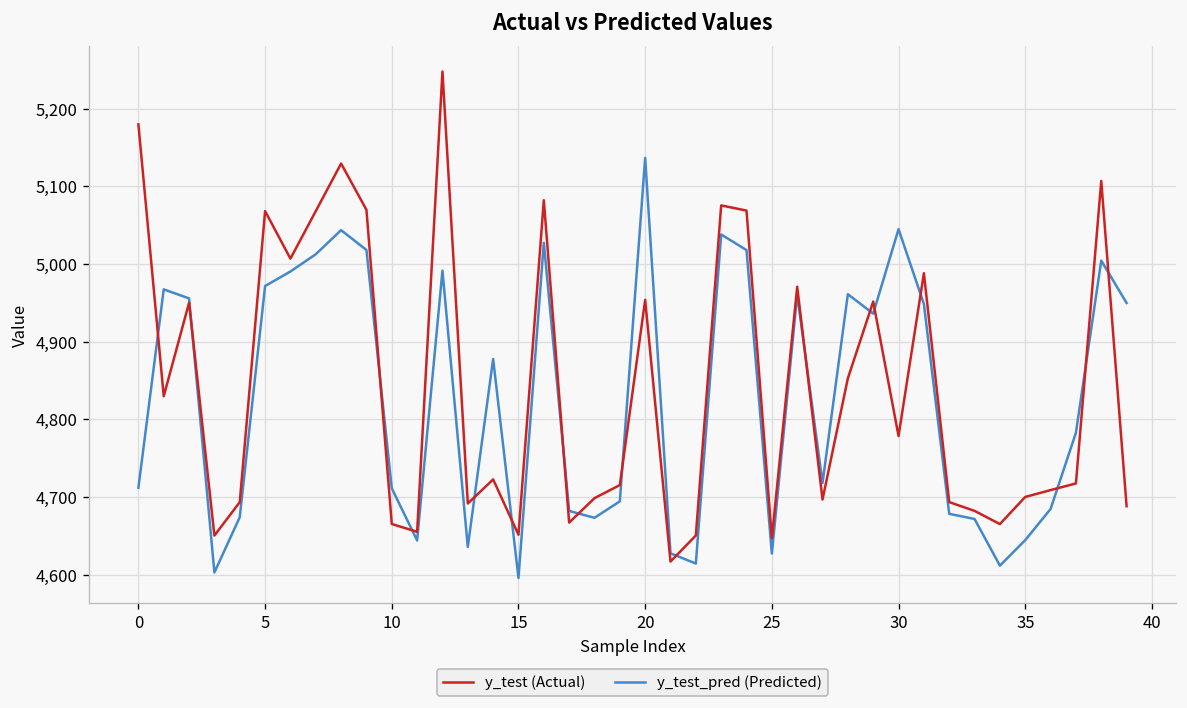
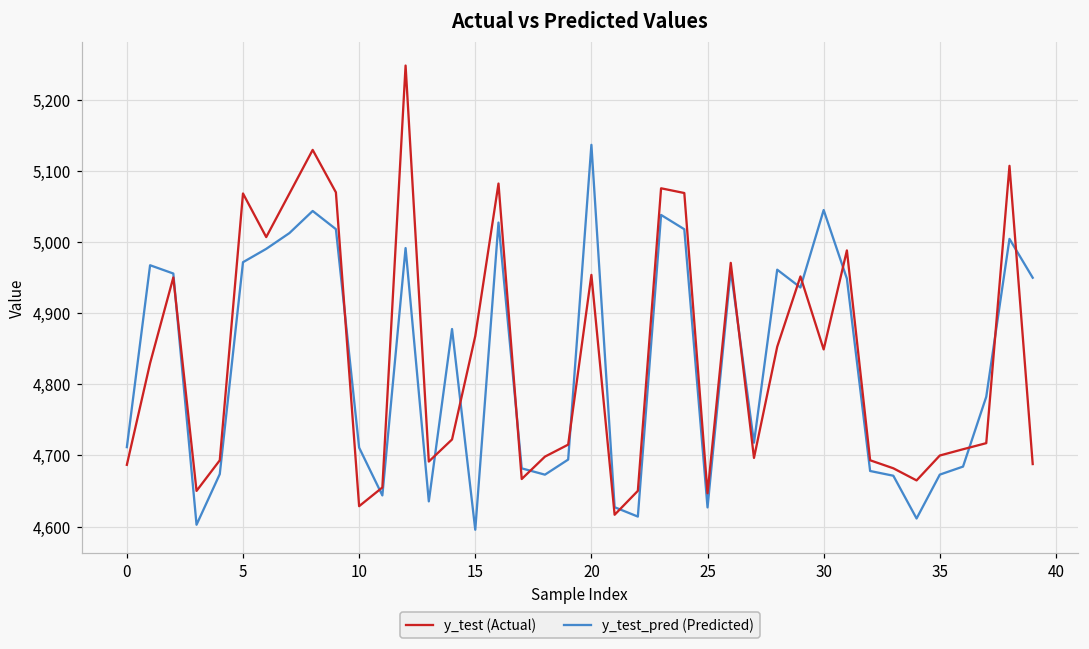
  {
    "y_test (Actual)": {
-     "0": "5,180",
+     "0": "4,690",
      "5": "5,070",
-     "10": "4,670",
-     "15": "4,650",
+     "10": "4,630",
+     "15": "4,870",
      "20": "4,950",
      "25": "4,650",
-     "30": "4,780",
+     "30": "4,850",
      "35": "4,700"
    },
    "y_test_pred (Predicted)": {
      "0": "4,710",
      "5": "4,970",
      "10": "4,710",
      "15": "4,600",
      "20": "5,140",
      "25": "4,630",
      "30": "5,040",
-     "35": "4,640"
+     "35": "4,670"
    }
  }
